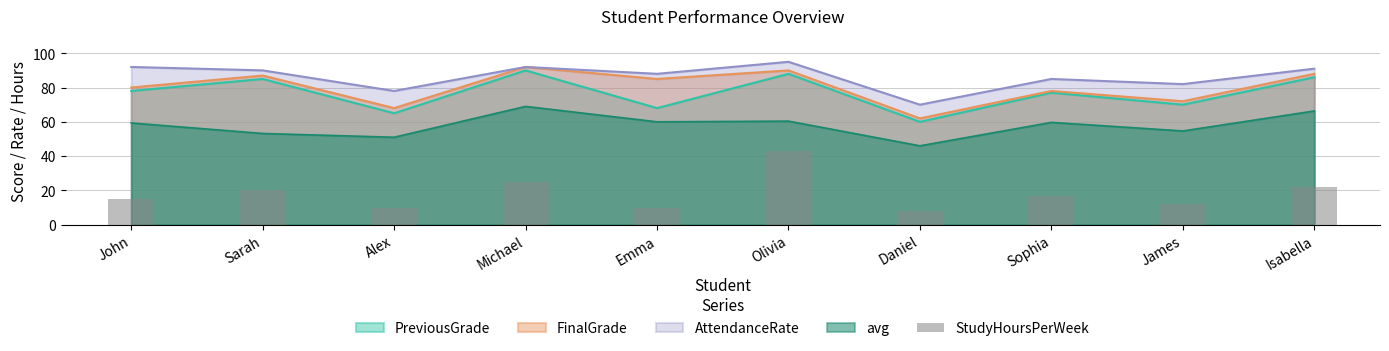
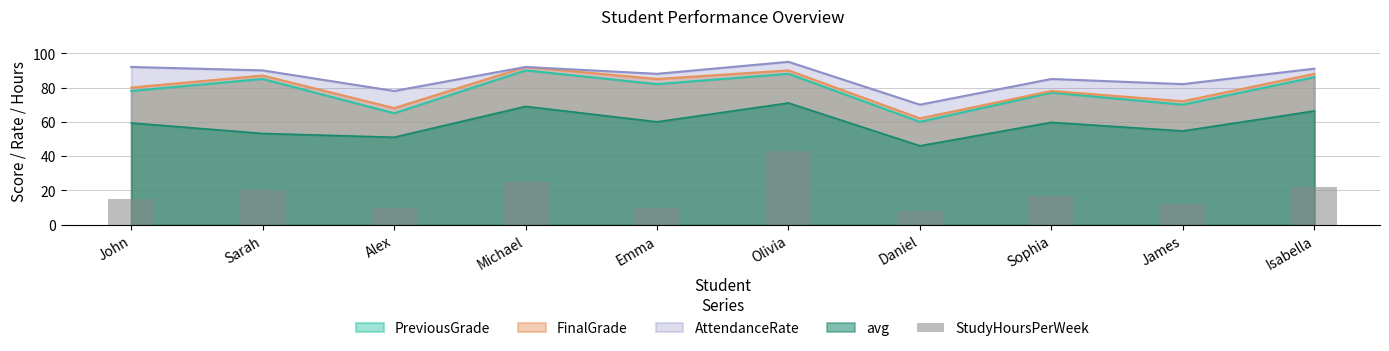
  {
    "StudyHoursPerWeek": {
      "John": 15,
      "Sarah": 20,
      "Alex": 10,
      "Michael": 25,
      "Emma": 10,
      "Olivia": 43,
      "Daniel": 8,
      "Sophia": 17,
      "James": 12,
      "Isabella": 22
    },
    "PreviousGrade": {
      "John": 78,
      "Sarah": 85,
      "Alex": 65,
      "Michael": 90,
-     "Emma": 68,
+     "Emma": 82,
      "Olivia": 88,
      "Daniel": 60,
      "James": 70,
      "Isabella": 86
    },
    "FinalGrade": {
      "John": 80,
      "Sarah": 87,
      "Alex": 68,
      "Emma": 85,
      "Olivia": 90,
      "Daniel": 62,
      "James": 72,
      "Isabella": 88
    },
    "AttendanceRate": {
      "John": 92,
      "Sarah": 90,
      "Alex": 78,
      "Emma": 88,
      "Olivia": 95,
      "Daniel": 70,
      "Sophia": 85,
      "James": 82,
      "Isabella": 91
    },
    "avg": {
      "John": 59,
      "Sarah": 53,
      "Alex": 51,
      "Michael": 69,
      "Emma": 60,
-     "Olivia": 60,
+     "Olivia": 71,
      "Daniel": 46,
      "Sophia": 60,
      "James": 55,
      "Isabella": 66
    }
  }
